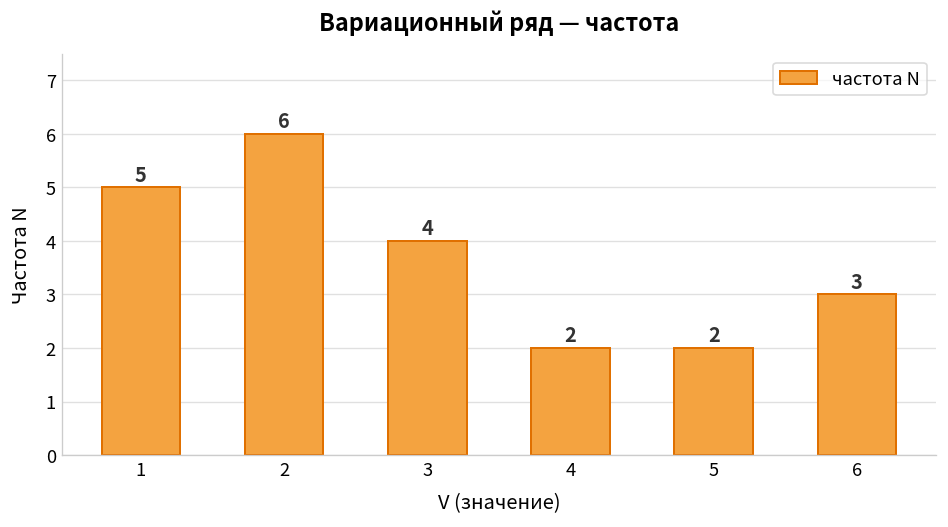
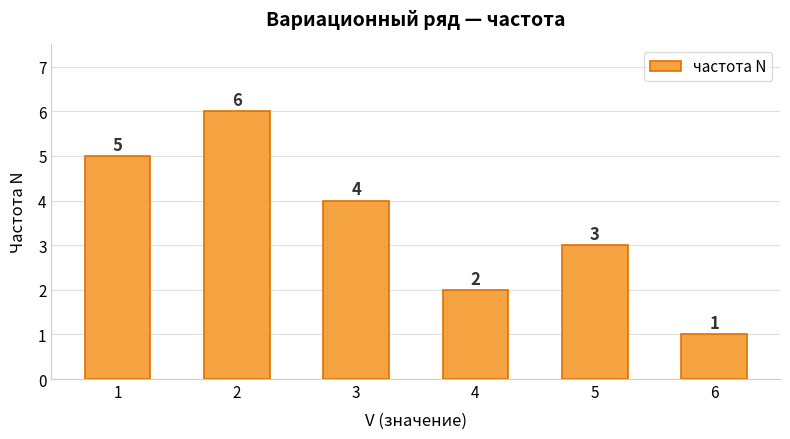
  {
    "1": 5,
    "2": 6,
    "3": 4,
    "4": 2,
-   "5": 2,
-   "6": 3
+   "5": 3,
+   "6": 1
  }
